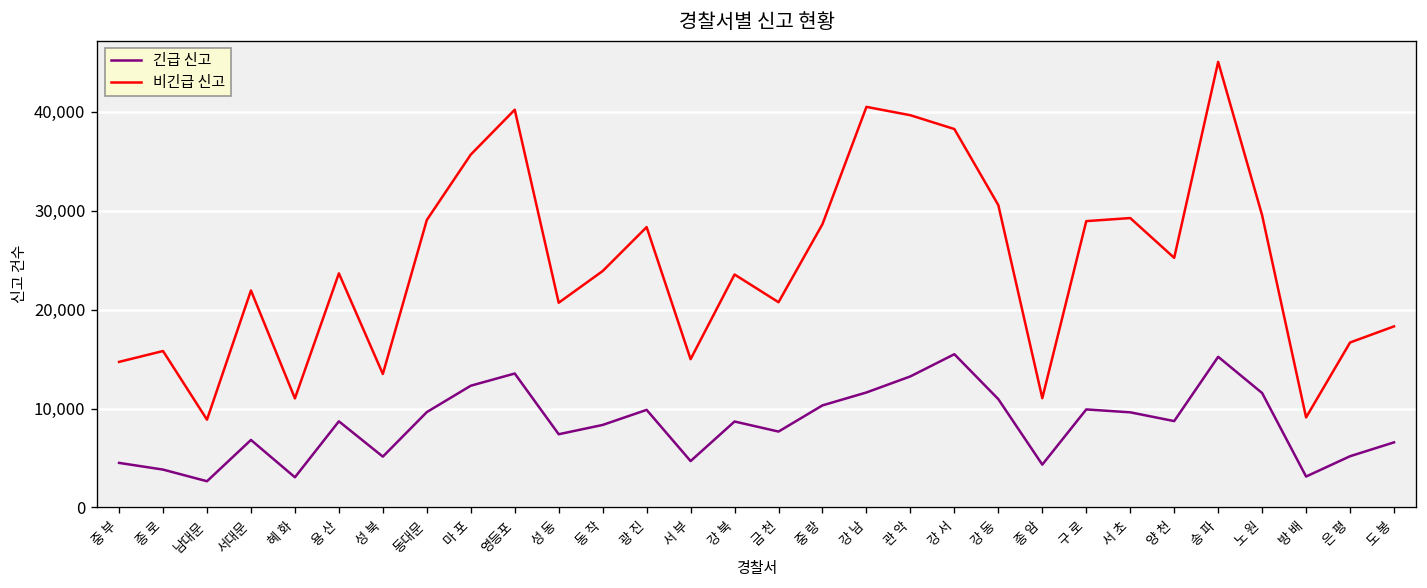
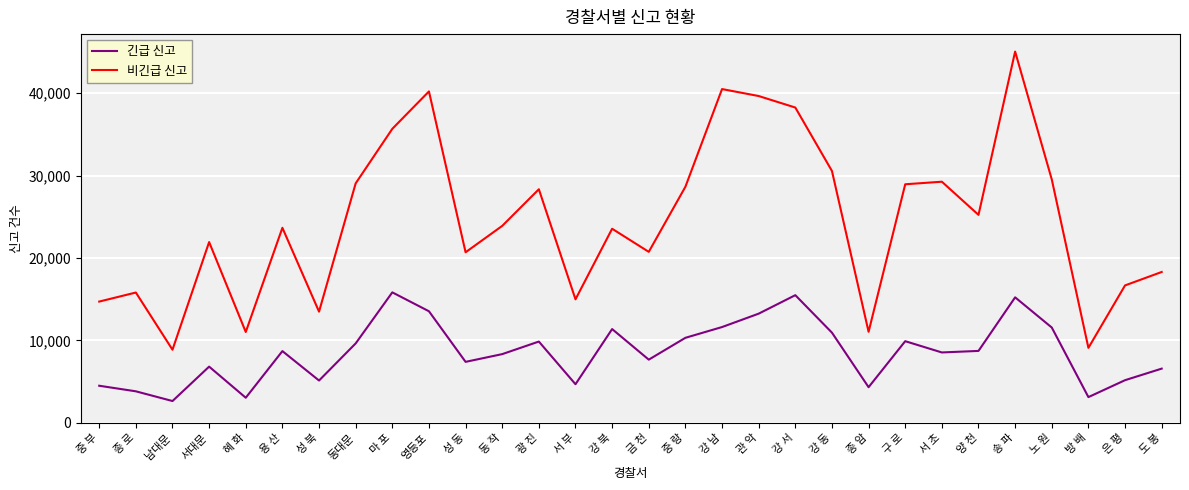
  {
    "긴급 신고": {
      "중 부": "5,000",
      "종 로": "4,000",
      "남대문": "3,000",
      "서대문": "7,000",
      "혜 화": "3,000",
      "용 산": "9,000",
      "성 북": "5,000",
      "동대문": "10,000",
-     "마 포": "12,000",
+     "마 포": "16,000",
      "영등포": "14,000",
      "성 동": "7,000",
      "동 작": "8,000",
      "광 진": "10,000",
      "서 부": "5,000",
-     "강 북": "9,000",
+     "강 북": "11,000",
      "금 천": "8,000",
      "중 랑": "10,000",
      "강 남": "12,000",
      "관 악": "13,000",
      "강 서": "15,000",
      "강 동": "11,000",
      "종 암": "4,000",
      "구 로": "10,000",
-     "서 초": "10,000",
+     "서 초": "9,000",
      "양 천": "9,000",
      "송 파": "15,000",
      "노 원": "12,000",
      "방 배": "3,000",
      "은 평": "5,000",
      "도 봉": "7,000"
    },
    "비긴급 신고": {
      "중 부": "15,000",
      "종 로": "16,000",
      "남대문": "9,000",
      "서대문": "22,000",
      "혜 화": "11,000",
      "용 산": "24,000",
      "성 북": "13,000",
      "동대문": "29,000",
      "마 포": "36,000",
      "영등포": "40,000",
      "성 동": "21,000",
      "동 작": "24,000",
      "광 진": "28,000",
      "서 부": "15,000",
      "강 북": "24,000",
      "금 천": "21,000",
      "중 랑": "29,000",
      "강 남": "40,000",
      "관 악": "40,000",
      "강 서": "38,000",
      "강 동": "31,000",
      "종 암": "11,000",
      "구 로": "29,000",
      "서 초": "29,000",
      "양 천": "25,000",
      "송 파": "45,000",
      "노 원": "30,000",
      "방 배": "9,000",
      "은 평": "17,000",
      "도 봉": "18,000"
    }
  }
